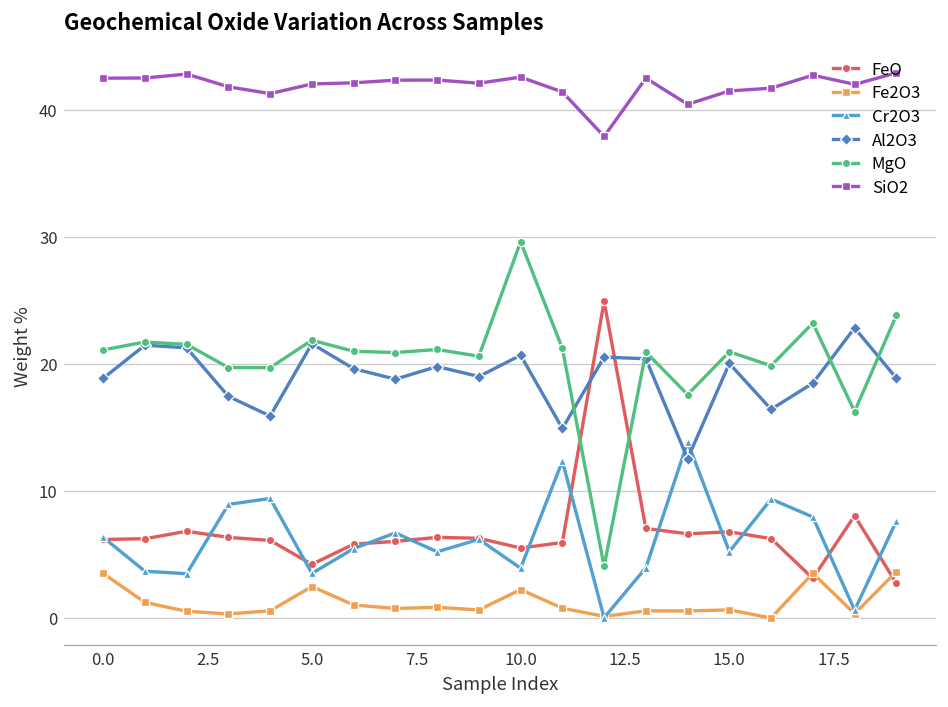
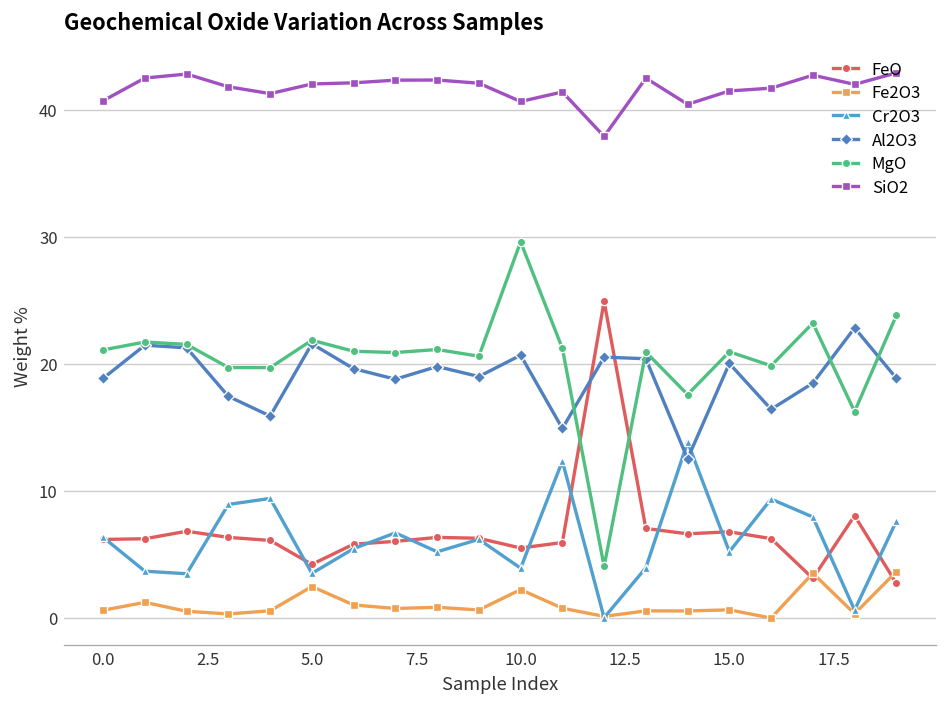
  {
    "FeO": {
      "5.0": 4.2,
      "10.0": 5.5,
      "15.0": 6.8
    },
    "Fe2O3": {
-     "0.0": 3.5,
+     "0.0": 0.6,
      "5.0": 2.5,
      "10.0": 2.2,
      "15.0": 0.6
    },
    "MgO": {
      "0.0": 21.1,
      "5.0": 21.9,
      "10.0": 29.6,
      "15.0": 20.9
    },
    "SiO2": {
-     "0.0": 42.5,
+     "0.0": 40.7,
      "5.0": 42.0,
-     "10.0": 42.6,
+     "10.0": 40.7,
      "15.0": 41.5
    }
  }
